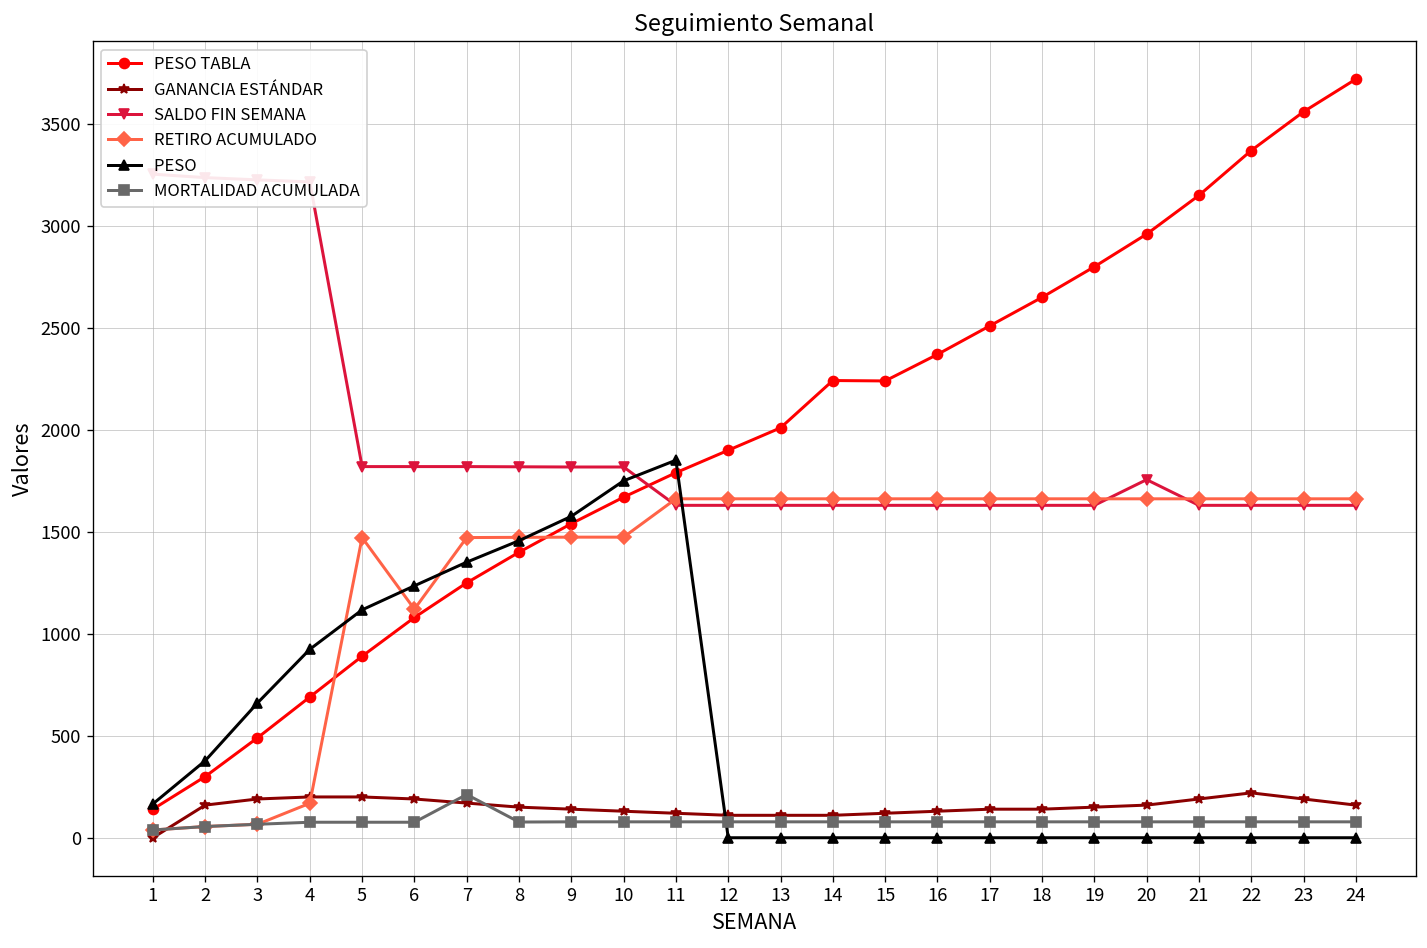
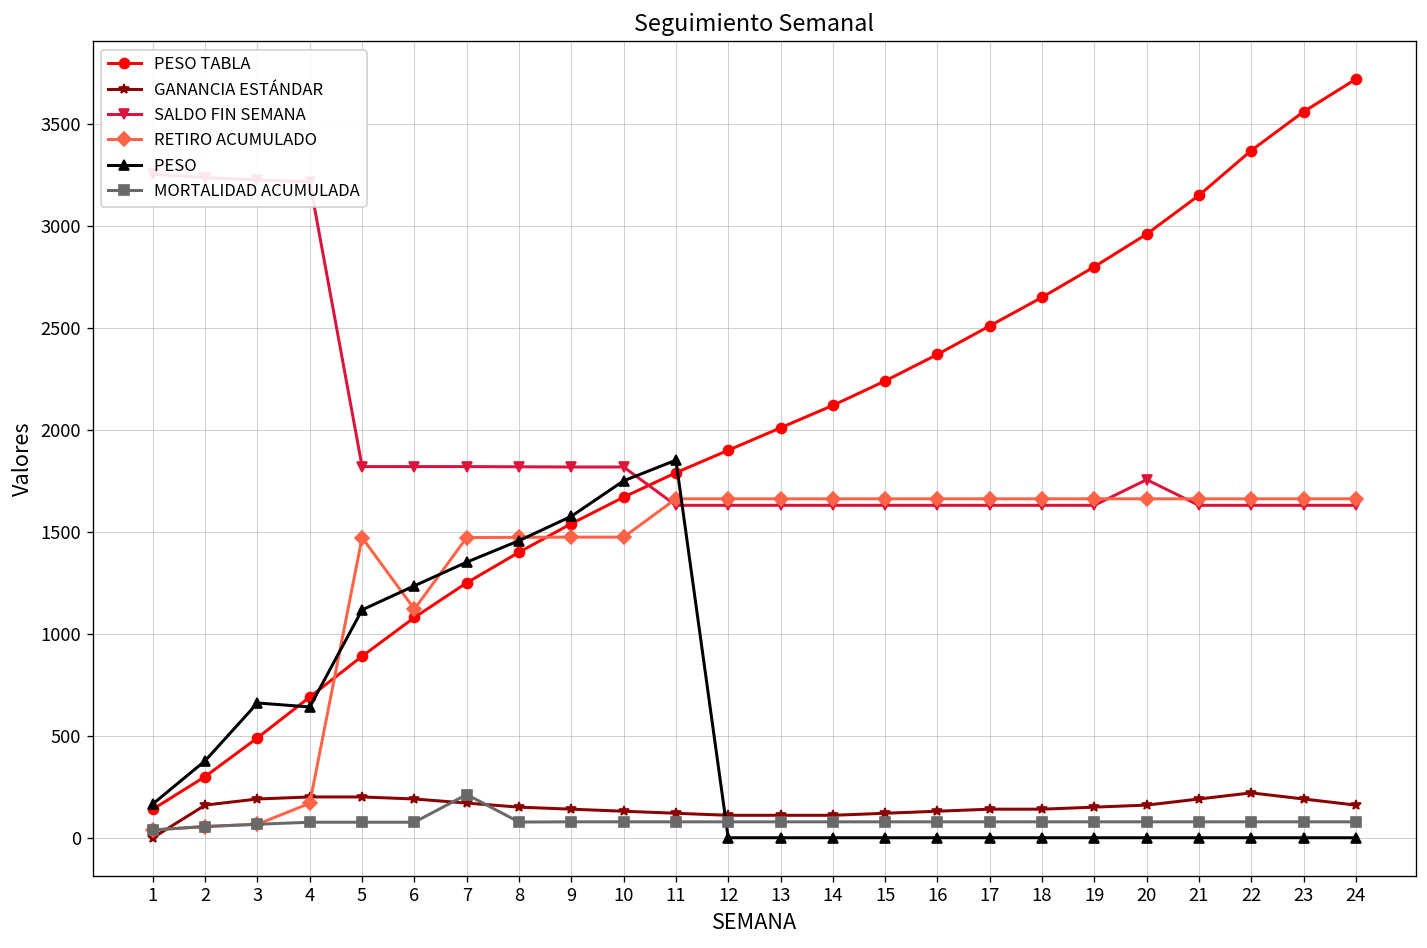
  {
    "PESO TABLA": {
      "1": 140,
      "2": 300,
      "3": 490,
      "4": 690,
      "5": 890,
      "6": 1080,
      "7": 1250,
      "8": 1400,
      "9": 1540,
      "10": 1670,
      "11": 1790,
      "12": 1900,
      "13": 2010,
-     "14": 2240,
+     "14": 2120,
      "15": 2240,
      "16": 2370,
      "17": 2510,
      "18": 2650,
      "19": 2800,
      "20": 2960,
      "21": 3150,
      "22": 3370,
      "23": 3560,
      "24": 3720
    },
    "GANANCIA ESTÁNDAR": {
      "1": 0,
      "2": 160,
      "3": 190,
      "4": 200,
      "5": 200,
      "6": 190,
      "7": 170,
      "8": 150,
      "9": 140,
      "10": 130,
      "11": 120,
      "12": 110,
      "13": 110,
      "14": 110,
      "15": 120,
      "16": 130,
      "17": 140,
      "18": 140,
      "19": 150,
      "20": 160,
      "21": 190,
      "22": 220,
      "23": 190,
      "24": 160
    },
    "SALDO FIN SEMANA": {
      "5": 1820,
      "6": 1820,
      "7": 1820,
      "8": 1820,
      "9": 1820,
      "10": 1820,
      "11": 1630,
      "12": 1630,
      "13": 1630,
      "14": 1630,
      "15": 1630,
      "16": 1630,
      "17": 1630,
      "18": 1630,
      "19": 1630,
      "20": 1760,
      "21": 1630,
      "22": 1630,
      "23": 1630,
      "24": 1630
    },
    "RETIRO ACUMULADO": {
      "4": 170,
      "5": 1470,
      "6": 1120,
      "7": 1470,
      "8": 1470,
      "9": 1470,
      "10": 1470,
      "11": 1660,
      "12": 1660,
      "13": 1660,
      "14": 1660,
      "15": 1660,
      "16": 1660,
      "17": 1660,
      "18": 1660,
      "19": 1660,
      "20": 1660,
      "21": 1660,
      "22": 1660,
      "23": 1660,
      "24": 1660
    },
    "PESO": {
      "1": 170,
      "2": 380,
      "3": 660,
-     "4": 920,
+     "4": 640,
      "5": 1120,
      "6": 1240,
      "7": 1350,
      "8": 1460,
      "9": 1580,
      "10": 1750,
      "11": 1850,
      "12": 0,
      "13": 0,
      "14": 0,
      "15": 0,
      "16": 0,
      "17": 0,
      "18": 0,
      "19": 0,
      "20": 0,
      "21": 0,
      "22": 0,
      "23": 0,
      "24": 0
    },
    "MORTALIDAD ACUMULADA": {
      "4": 80,
      "5": 80,
      "6": 80,
      "7": 210,
      "8": 80,
      "9": 80,
      "10": 80,
      "11": 80,
      "12": 80,
      "13": 80,
      "14": 80,
      "15": 80,
      "16": 80,
      "17": 80,
      "18": 80,
      "19": 80,
      "20": 80,
      "21": 80,
      "22": 80,
      "23": 80,
      "24": 80
    }
  }
